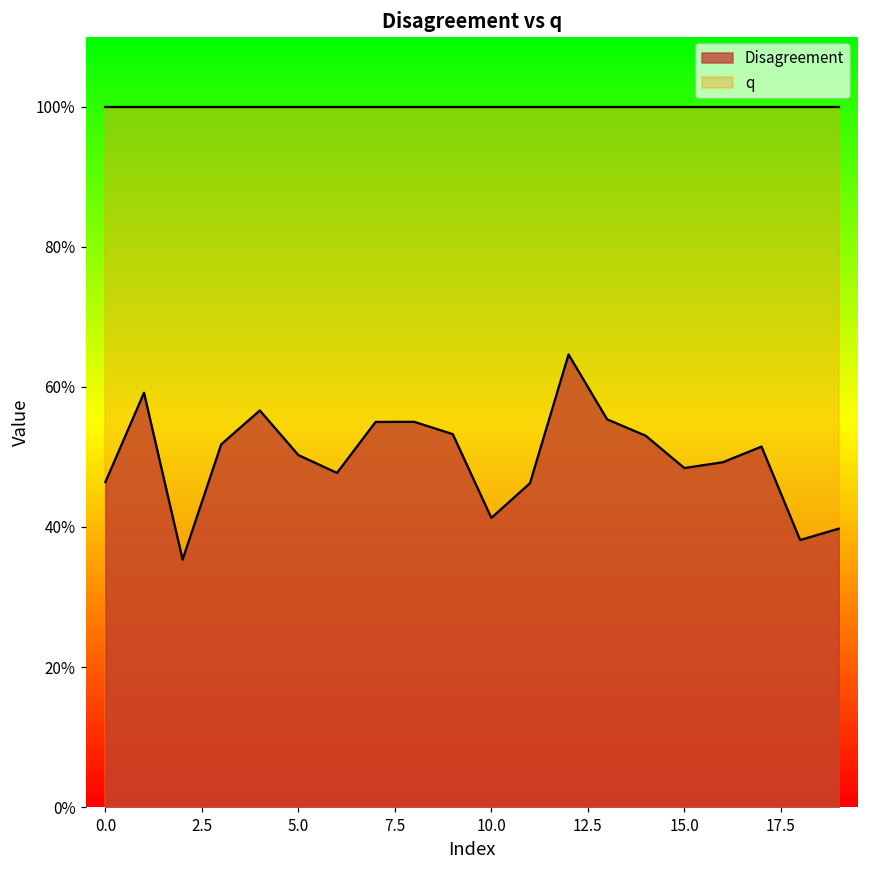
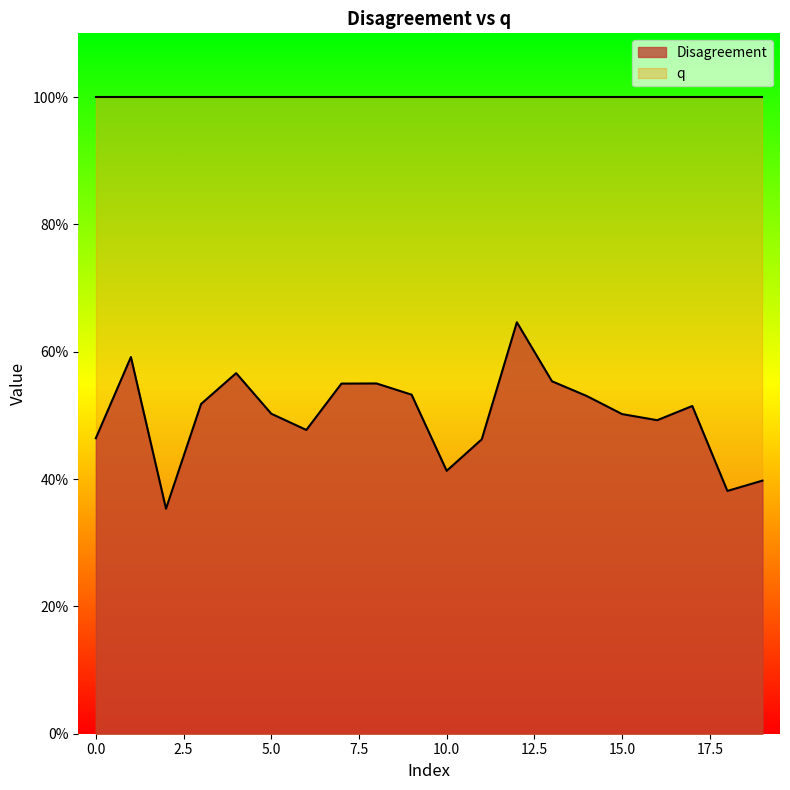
  {
    "Disagreement": {
      "0.0": "46%",
      "5.0": "50%",
      "10.0": "41%",
-     "15.0": "48%"
+     "15.0": "50%"
    },
    "q": {
      "0.0": "100%",
      "5.0": "100%",
      "10.0": "100%",
      "15.0": "100%"
    }
  }
